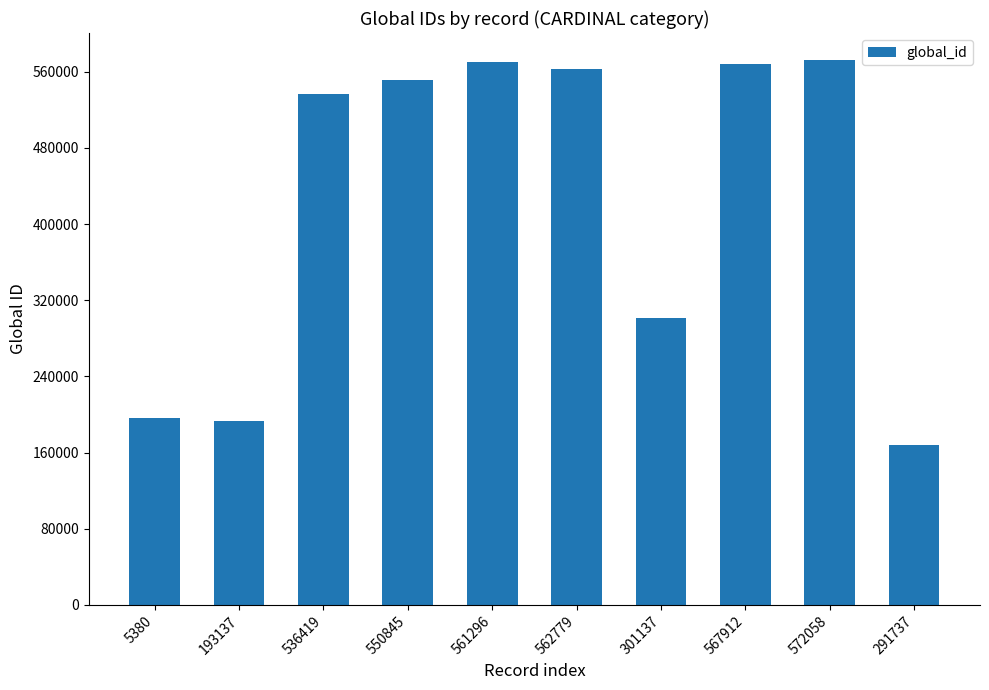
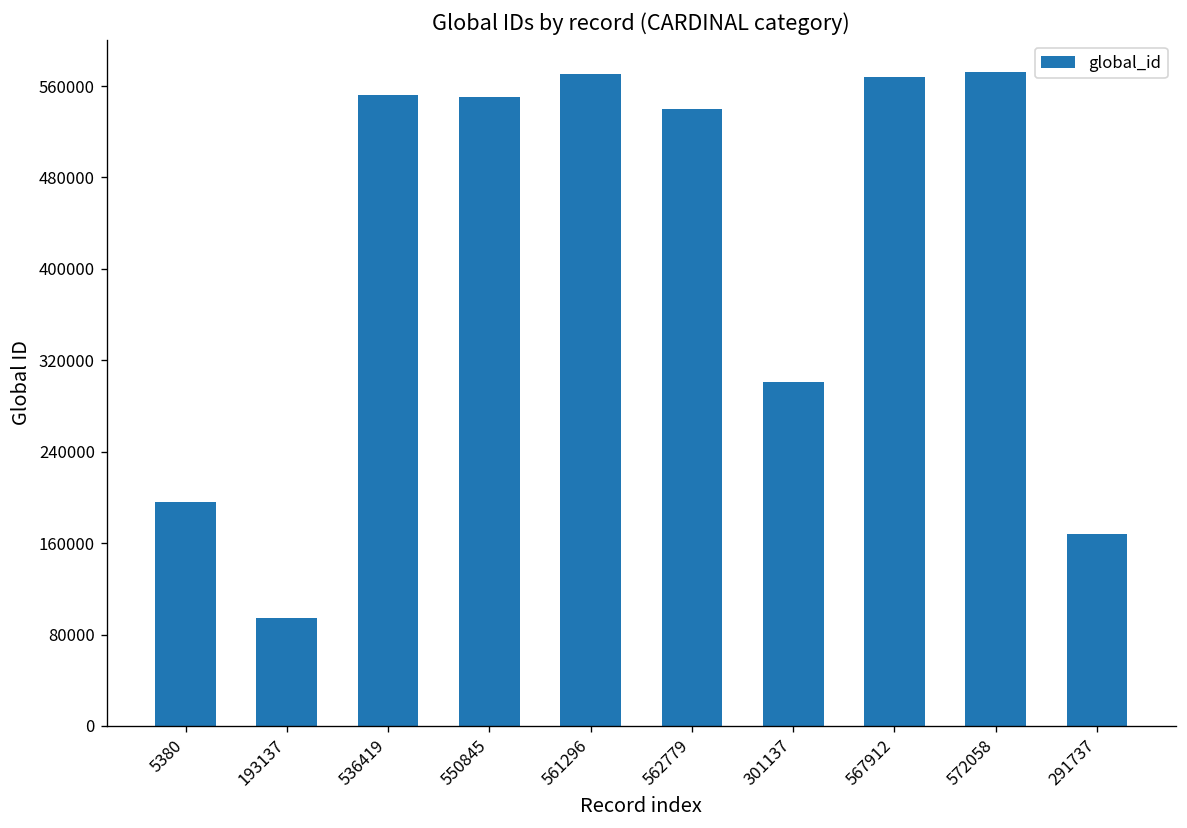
  {
    "5380": 200000,
-   "193137": 190000,
-   "536419": 540000,
+   "193137": 90000,
+   "536419": 550000,
    "550845": 550000,
    "561296": 570000,
-   "562779": 560000,
+   "562779": 540000,
    "301137": 300000,
    "567912": 570000,
    "572058": 570000,
    "291737": 170000
  }
